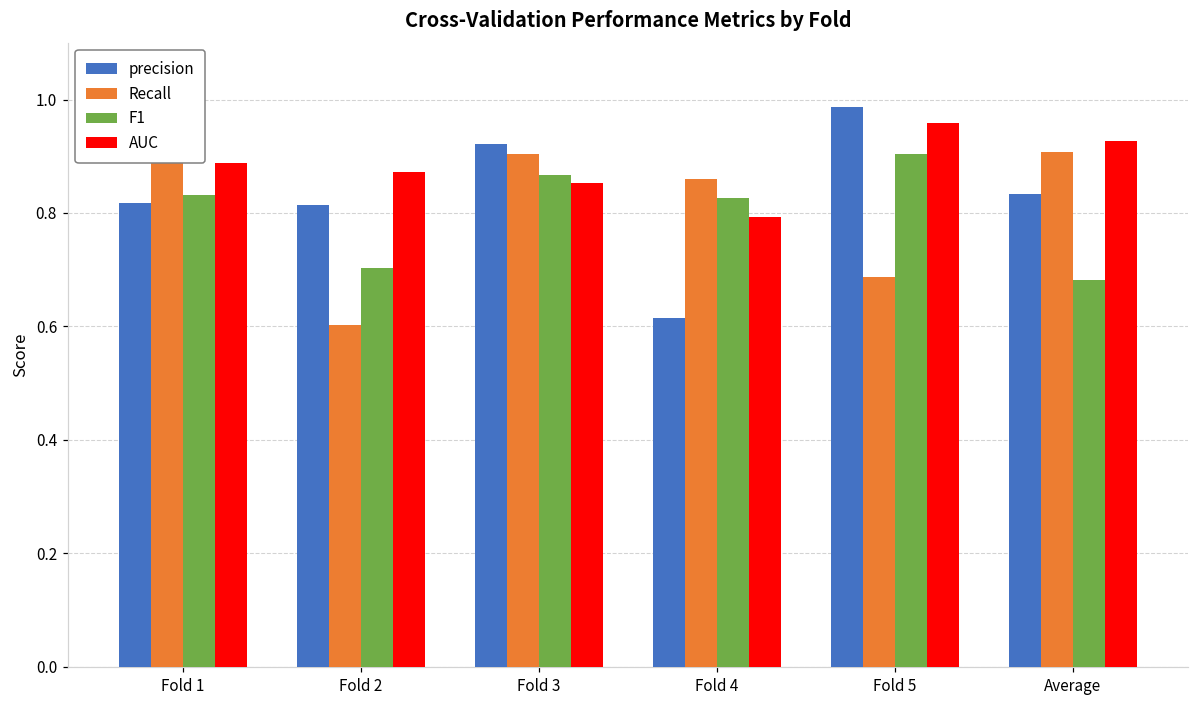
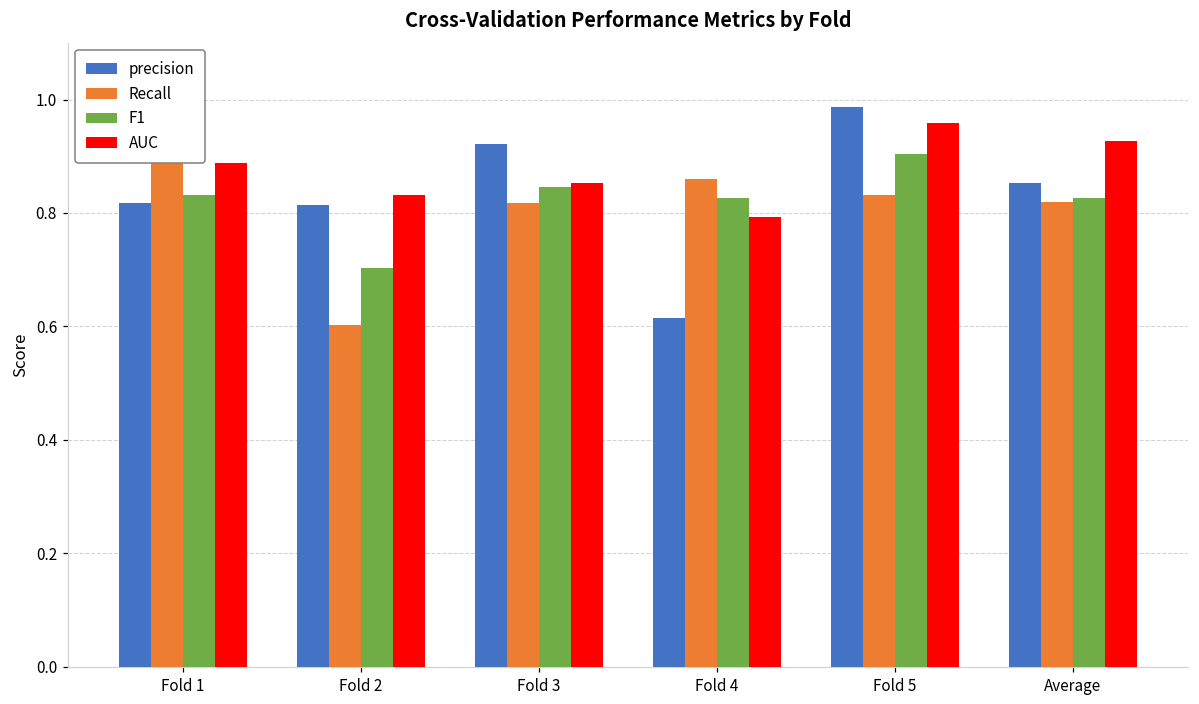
  {
    "precision": {
      "Fold 1": 0.82,
      "Fold 2": 0.81,
      "Fold 3": 0.92,
      "Fold 4": 0.61,
      "Fold 5": 0.99,
-     "Average": 0.83
+     "Average": 0.85
    },
    "Recall": {
      "Fold 2": 0.60,
-     "Fold 3": 0.90,
+     "Fold 3": 0.82,
      "Fold 4": 0.86,
-     "Fold 5": 0.69,
-     "Average": 0.91
+     "Fold 5": 0.83,
+     "Average": 0.82
    },
    "F1": {
      "Fold 1": 0.83,
      "Fold 2": 0.70,
-     "Fold 3": 0.87,
+     "Fold 3": 0.85,
      "Fold 4": 0.83,
      "Fold 5": 0.90,
-     "Average": 0.68
+     "Average": 0.83
    },
    "AUC": {
      "Fold 1": 0.89,
-     "Fold 2": 0.87,
+     "Fold 2": 0.83,
      "Fold 3": 0.85,
      "Fold 4": 0.79,
      "Fold 5": 0.96,
      "Average": 0.93
    }
  }
